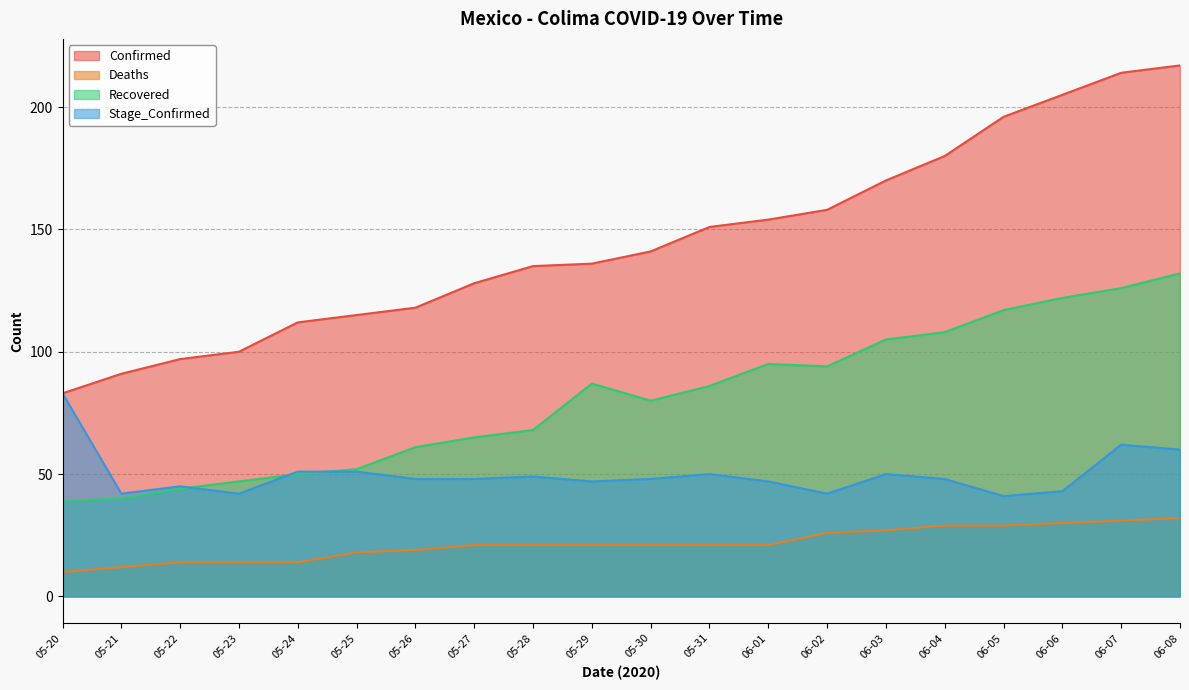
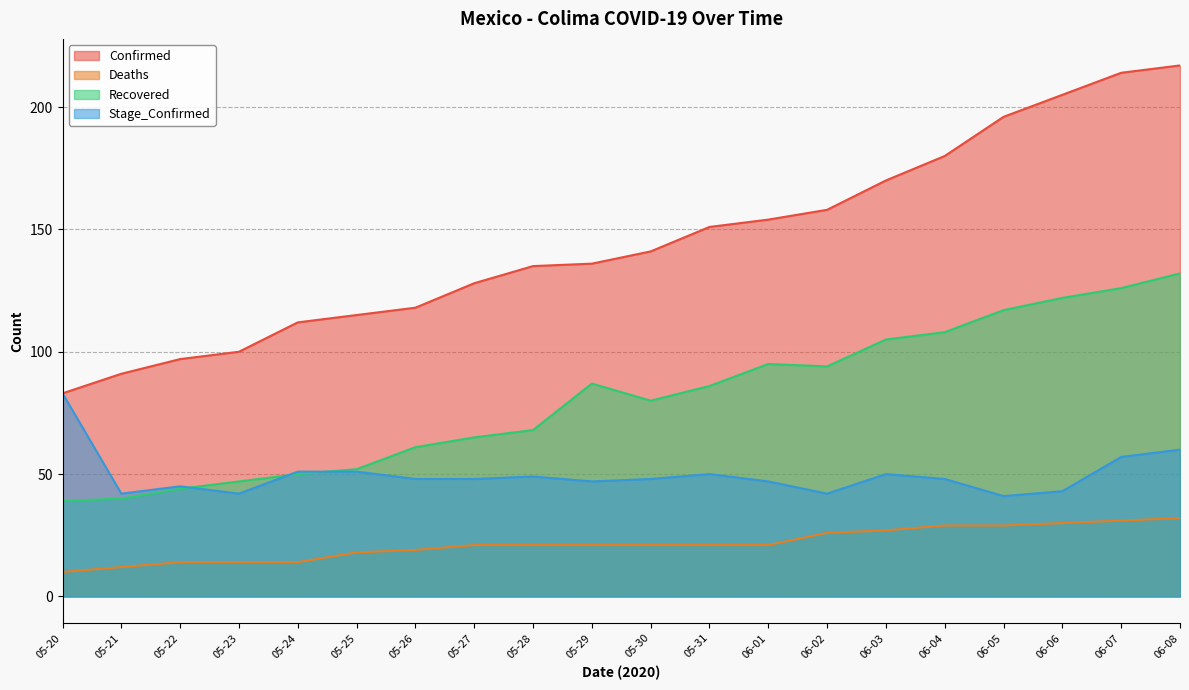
  {
    "Recovered": {
      "05-20": 39,
      "05-21": 40,
      "05-23": 47,
      "05-26": 61,
      "05-27": 65,
      "05-28": 68,
      "05-29": 87,
      "05-30": 80,
      "05-31": 86,
      "06-01": 95,
      "06-02": 94,
      "06-03": 105,
      "06-04": 108,
      "06-05": 117,
      "06-06": 122,
      "06-07": 126,
      "06-08": 132
    },
    "Stage_Confirmed": {
      "05-21": 42,
      "05-23": 42,
      "05-26": 48,
      "05-27": 48,
      "05-28": 49,
      "05-29": 47,
      "05-30": 48,
      "05-31": 50,
      "06-01": 47,
      "06-02": 42,
      "06-03": 50,
      "06-04": 48,
      "06-05": 41,
      "06-06": 43,
-     "06-07": 62,
+     "06-07": 57,
      "06-08": 60
    }
  }
